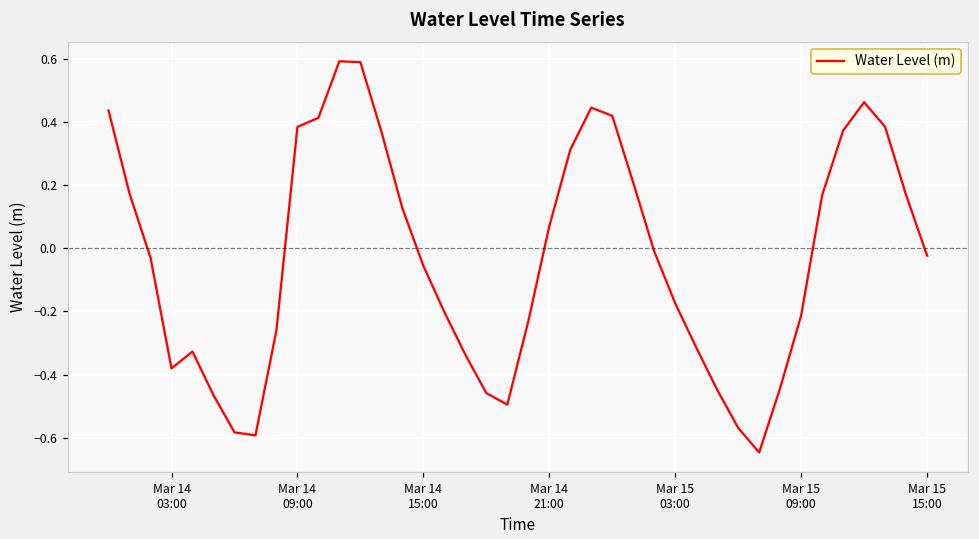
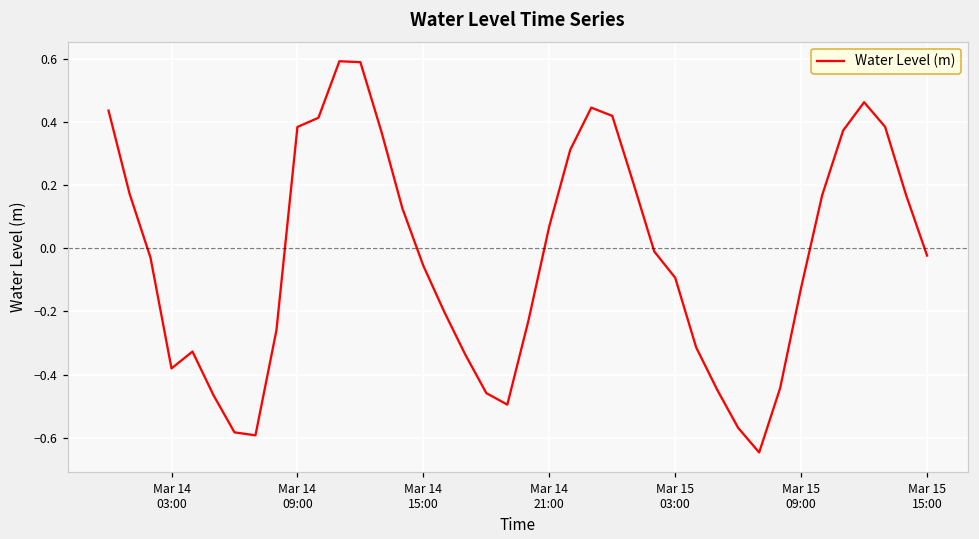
  {
    "Mar 14 03:00": -0.38,
    "Mar 14 09:00": 0.38,
    "Mar 14 15:00": -0.06,
    "Mar 14 21:00": 0.07,
-   "Mar 15 03:00": -0.17,
-   "Mar 15 09:00": -0.21,
+   "Mar 15 03:00": -0.09,
+   "Mar 15 09:00": -0.12,
    "Mar 15 15:00": -0.02
  }
